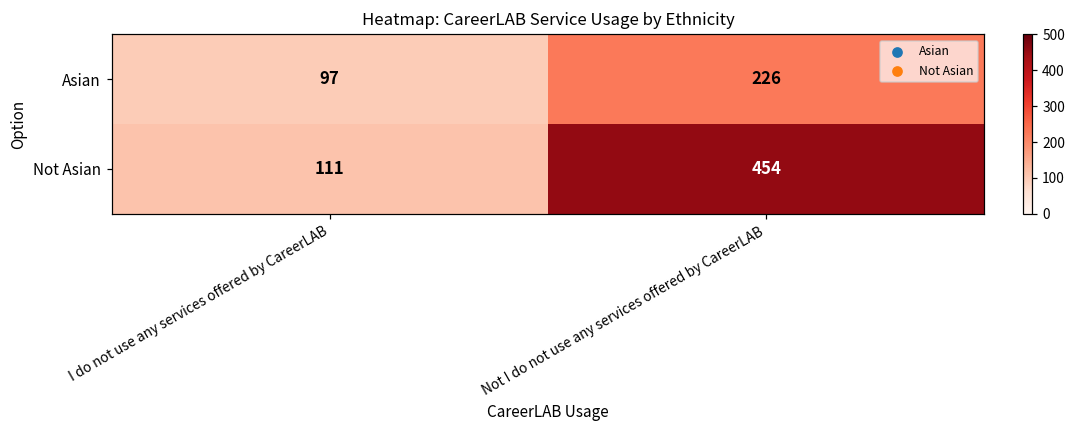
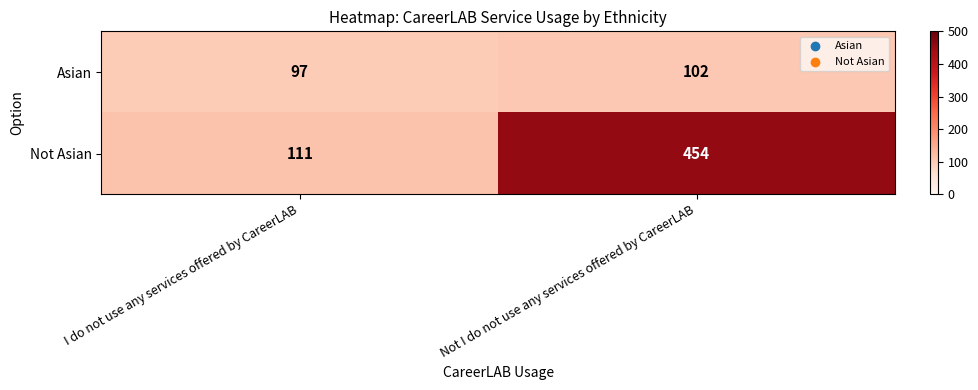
  {
    "Asian": {
      "I do not use any services offered by CareerLAB": 97,
-     "Not I do not use any services offered by CareerLAB": 226
+     "Not I do not use any services offered by CareerLAB": 102
    },
    "Not Asian": {
      "I do not use any services offered by CareerLAB": 111,
      "Not I do not use any services offered by CareerLAB": 454
    }
  }
